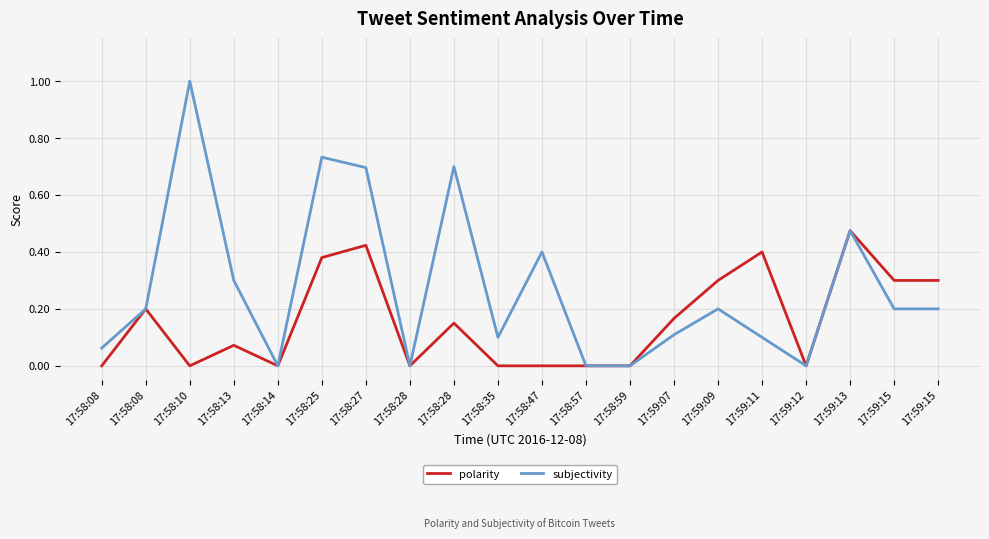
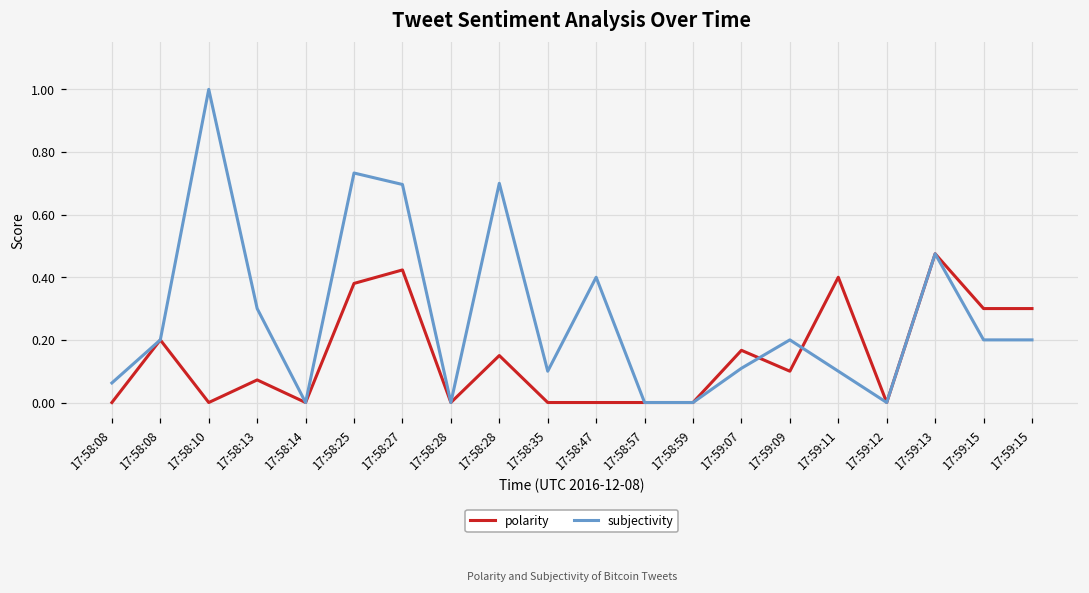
  {
    "polarity": {
      "17:58:10": 0.0,
      "17:58:13": 0.07,
      "17:58:25": 0.38,
      "17:58:27": 0.42,
      "17:58:35": 0.0,
      "17:58:47": 0.0,
      "17:59:07": 0.17,
-     "17:59:09": 0.3,
+     "17:59:09": 0.1,
      "17:59:11": 0.4
    },
    "subjectivity": {
      "17:58:10": 1.0,
      "17:58:13": 0.3,
      "17:58:25": 0.73,
      "17:58:27": 0.7,
      "17:58:35": 0.1,
      "17:58:47": 0.4,
      "17:59:07": 0.11,
      "17:59:09": 0.2,
      "17:59:11": 0.1
    }
  }
